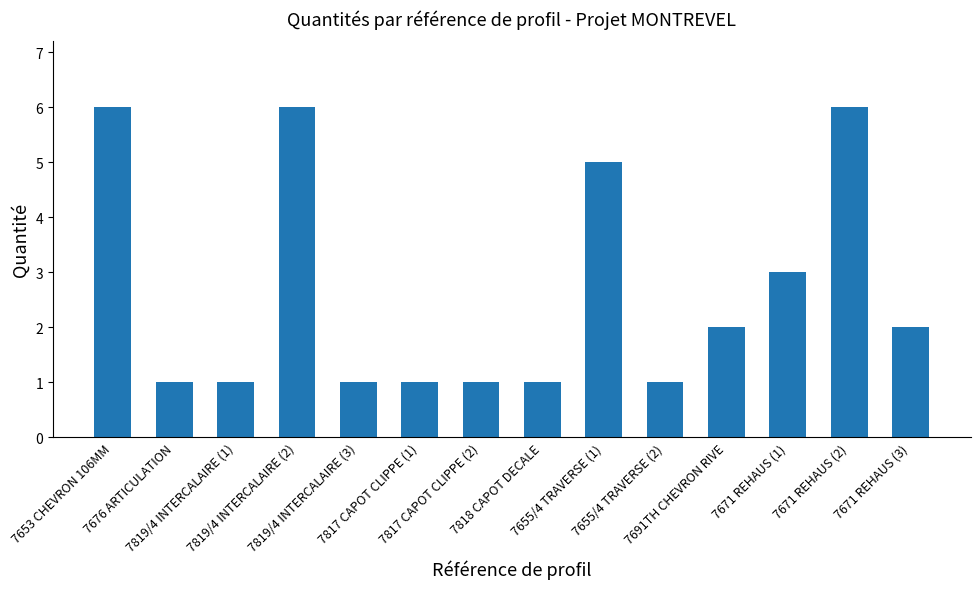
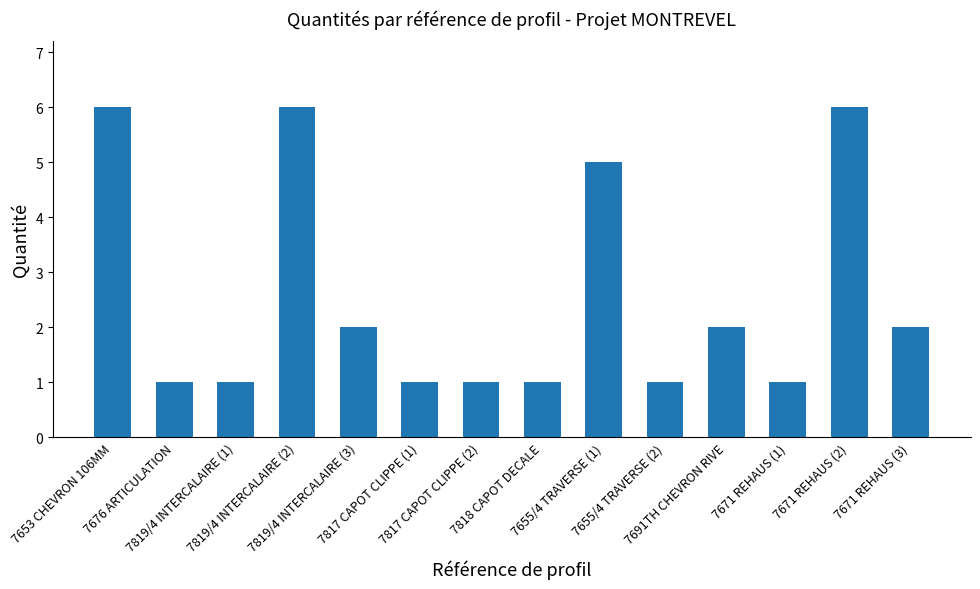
  {
    "7653 CHEVRON 106MM": 6,
    "7676 ARTICULATION": 1,
    "7819/4 INTERCALAIRE (1)": 1,
    "7819/4 INTERCALAIRE (2)": 6,
-   "7819/4 INTERCALAIRE (3)": 1,
+   "7819/4 INTERCALAIRE (3)": 2,
    "7817 CAPOT CLIPPE (1)": 1,
    "7817 CAPOT CLIPPE (2)": 1,
    "7818 CAPOT DECALE": 1,
    "7655/4 TRAVERSE (1)": 5,
    "7655/4 TRAVERSE (2)": 1,
    "7691TH CHEVRON RIVE": 2,
-   "7671 REHAUS (1)": 3,
+   "7671 REHAUS (1)": 1,
    "7671 REHAUS (2)": 6,
    "7671 REHAUS (3)": 2
  }
